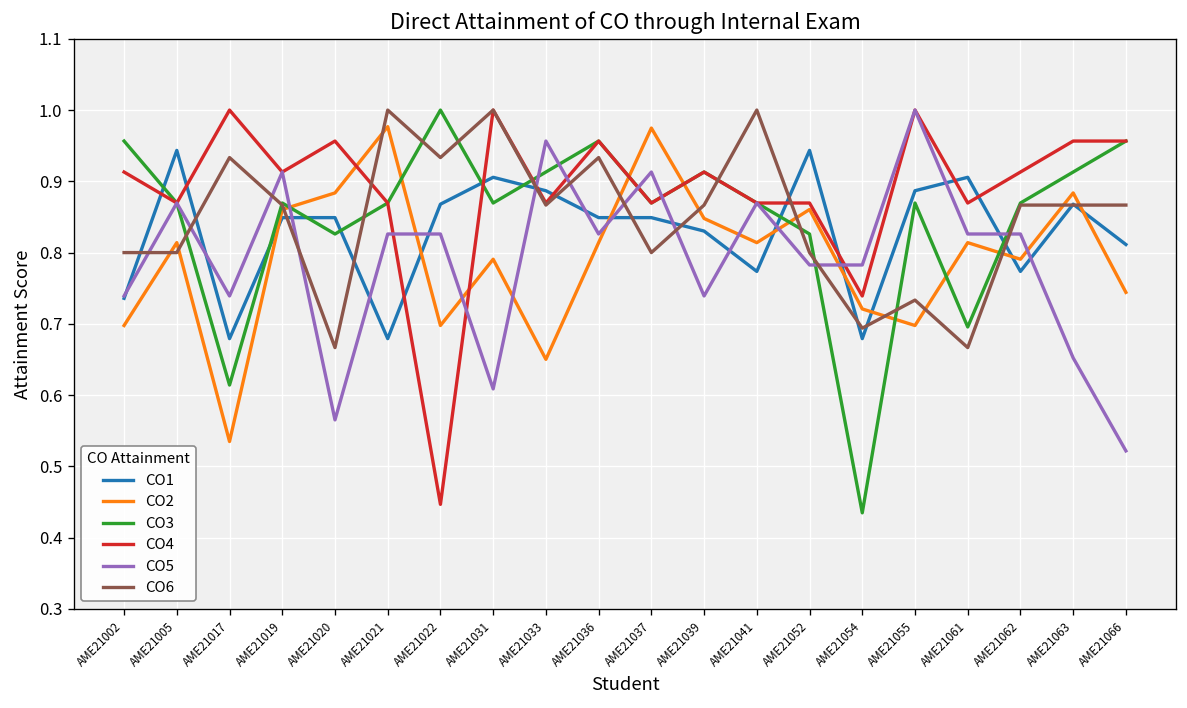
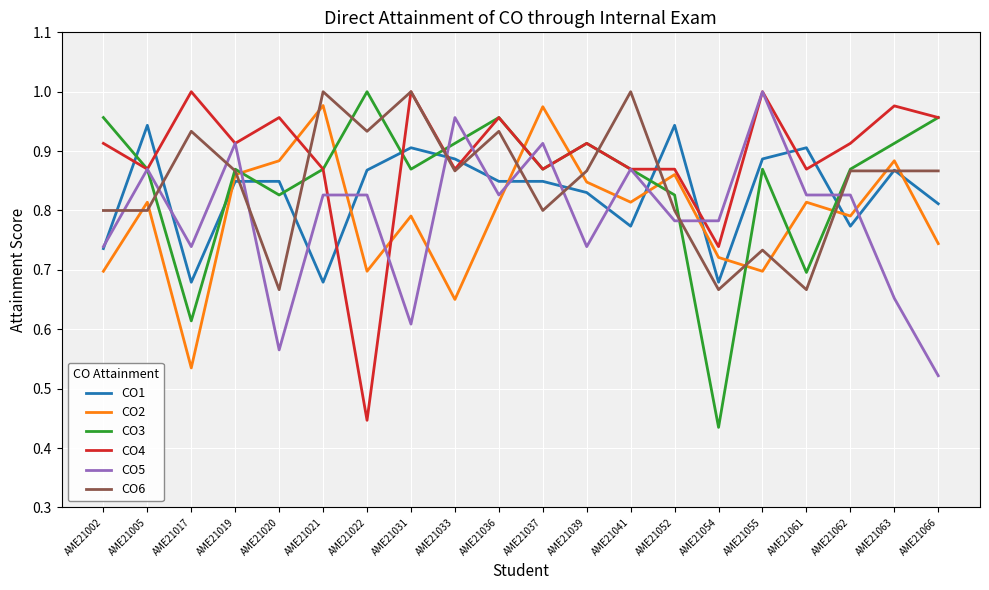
  {
    "CO1": {
      "AME21005": 0.94,
      "AME21017": 0.68,
      "AME21019": 0.85,
      "AME21020": 0.85,
      "AME21021": 0.68,
      "AME21022": 0.87,
      "AME21031": 0.91,
      "AME21033": 0.89,
      "AME21036": 0.85,
      "AME21037": 0.85,
      "AME21039": 0.83,
      "AME21041": 0.77,
      "AME21052": 0.94,
      "AME21054": 0.68,
      "AME21055": 0.89,
      "AME21061": 0.91,
      "AME21062": 0.77,
      "AME21066": 0.81
    },
    "CO2": {
      "AME21002": 0.70,
      "AME21005": 0.81,
      "AME21017": 0.53,
      "AME21019": 0.86,
      "AME21020": 0.88,
      "AME21021": 0.98,
      "AME21022": 0.70,
      "AME21031": 0.79,
      "AME21033": 0.65,
      "AME21036": 0.81,
      "AME21037": 0.97,
      "AME21039": 0.85,
      "AME21041": 0.81,
      "AME21052": 0.86,
      "AME21054": 0.72,
      "AME21055": 0.70,
      "AME21061": 0.81,
      "AME21062": 0.79,
      "AME21063": 0.88,
      "AME21066": 0.74
    },
    "CO3": {
      "AME21002": 0.96,
      "AME21017": 0.61,
      "AME21020": 0.83,
      "AME21022": 1.00,
      "AME21031": 0.87,
      "AME21033": 0.91,
      "AME21052": 0.83,
      "AME21054": 0.43,
      "AME21055": 0.87,
      "AME21061": 0.70,
      "AME21063": 0.91
    },
    "CO4": {
      "AME21002": 0.91,
      "AME21017": 1.00,
      "AME21020": 0.96,
      "AME21022": 0.45,
      "AME21052": 0.87,
      "AME21054": 0.74,
      "AME21061": 0.87,
      "AME21062": 0.91,
-     "AME21063": 0.96
+     "AME21063": 0.98
    },
    "CO5": {
      "AME21017": 0.74,
      "AME21020": 0.57,
      "AME21021": 0.83,
      "AME21022": 0.83,
      "AME21031": 0.61,
      "AME21033": 0.96,
      "AME21036": 0.83,
      "AME21037": 0.91,
      "AME21039": 0.74,
      "AME21052": 0.78,
      "AME21054": 0.78,
      "AME21061": 0.83,
      "AME21062": 0.83,
      "AME21063": 0.65,
      "AME21066": 0.52
    },
    "CO6": {
      "AME21002": 0.80,
      "AME21005": 0.80,
      "AME21017": 0.93,
      "AME21020": 0.67,
      "AME21021": 1.00,
      "AME21022": 0.93,
      "AME21036": 0.93,
      "AME21037": 0.80,
      "AME21039": 0.87,
      "AME21041": 1.00,
      "AME21052": 0.80,
-     "AME21054": 0.69,
+     "AME21054": 0.67,
      "AME21055": 0.73,
      "AME21061": 0.67,
      "AME21066": 0.87
    }
  }
